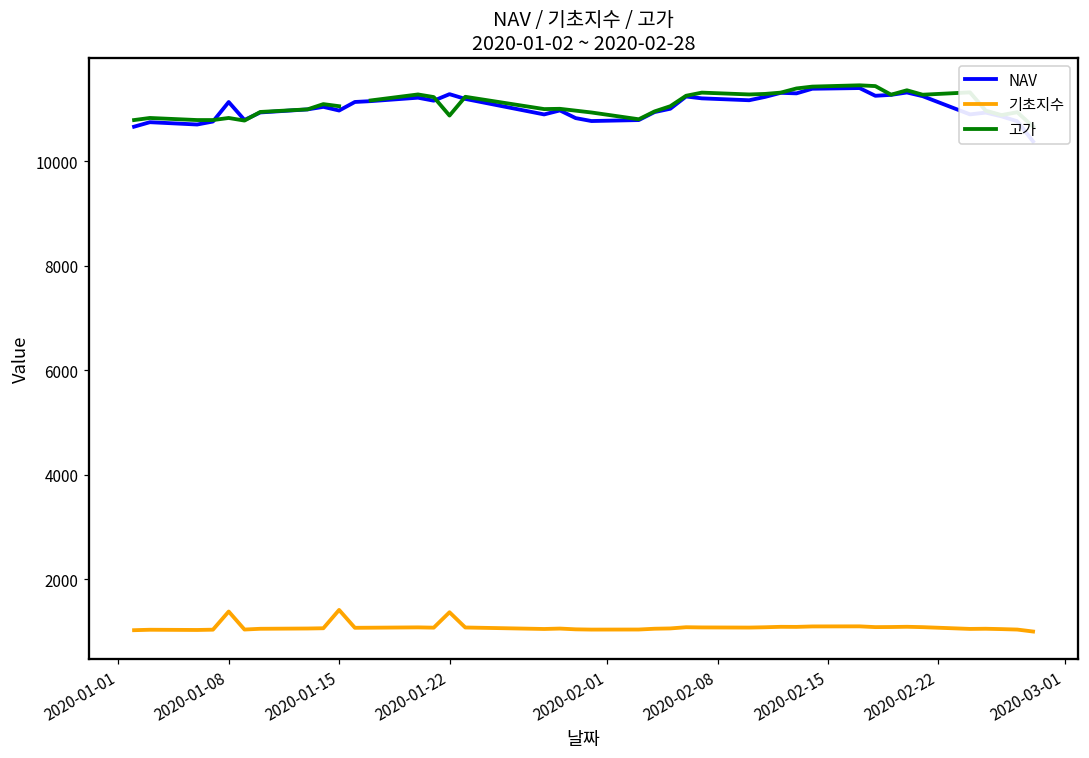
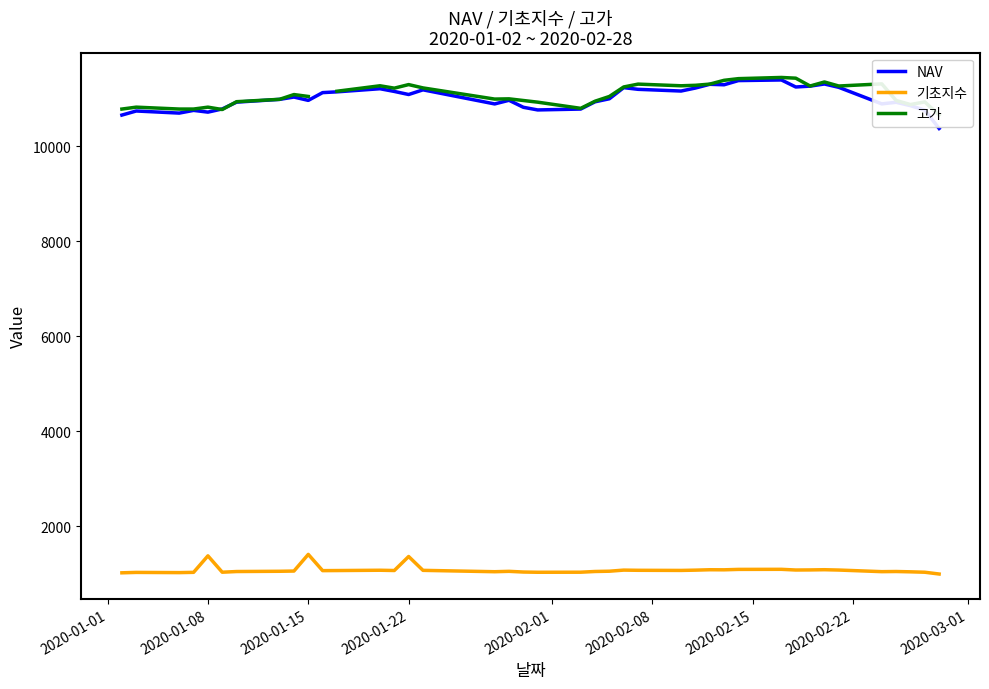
  {
    "NAV": {
-     "2020-01-08": 11100,
+     "2020-01-08": 10700,
      "2020-01-15": 11000,
-     "2020-01-22": 11300
+     "2020-01-22": 11100
    },
    "기초지수": {
      "2020-01-08": 1400,
      "2020-01-15": 1400,
      "2020-01-22": 1400
    },
    "고가": {
      "2020-01-08": 10800,
      "2020-01-15": 11100,
-     "2020-01-22": 10900
+     "2020-01-22": 11300
    }
  }
